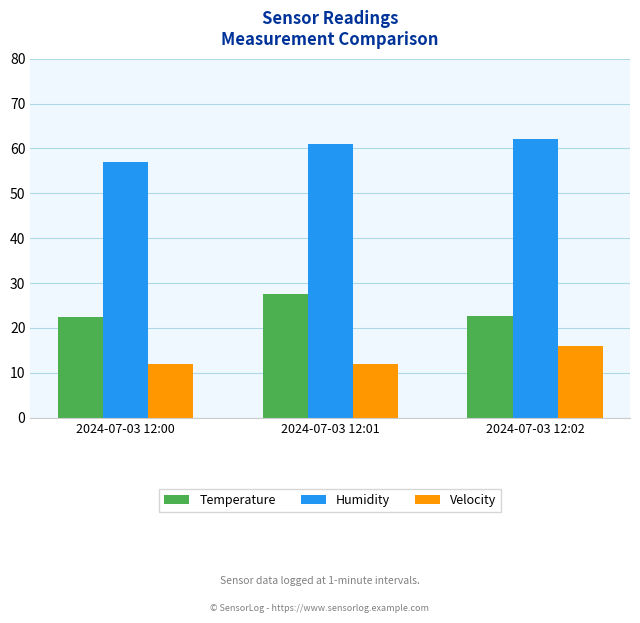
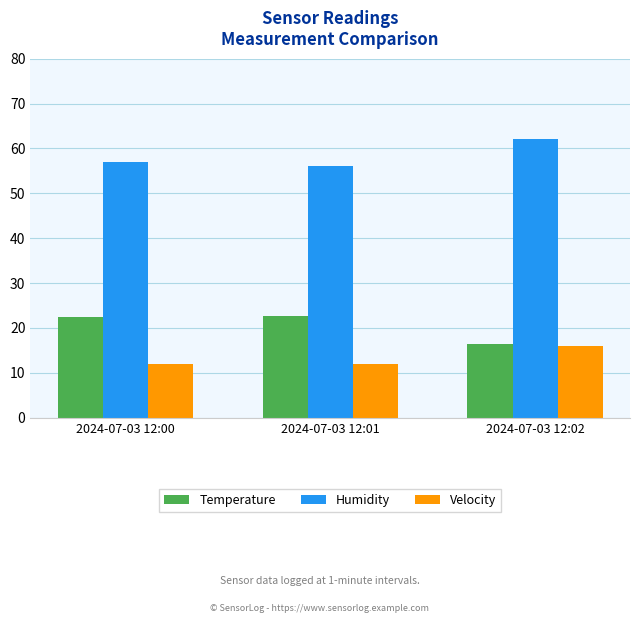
  {
    "Temperature": {
      "2024-07-03 12:00": 23,
-     "2024-07-03 12:01": 28,
-     "2024-07-03 12:02": 23
+     "2024-07-03 12:01": 23,
+     "2024-07-03 12:02": 16
    },
    "Humidity": {
      "2024-07-03 12:00": 57,
-     "2024-07-03 12:01": 61,
+     "2024-07-03 12:01": 56,
      "2024-07-03 12:02": 62
    },
    "Velocity": {
      "2024-07-03 12:00": 12,
      "2024-07-03 12:01": 12,
      "2024-07-03 12:02": 16
    }
  }
